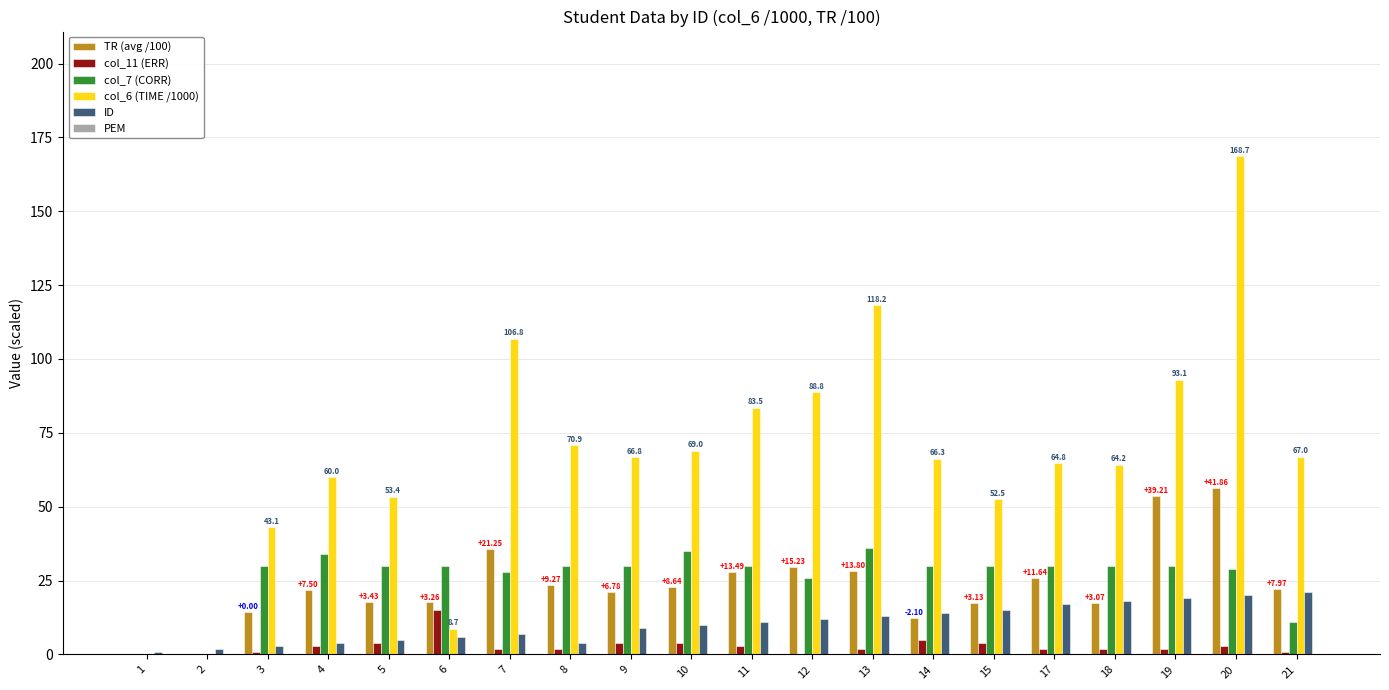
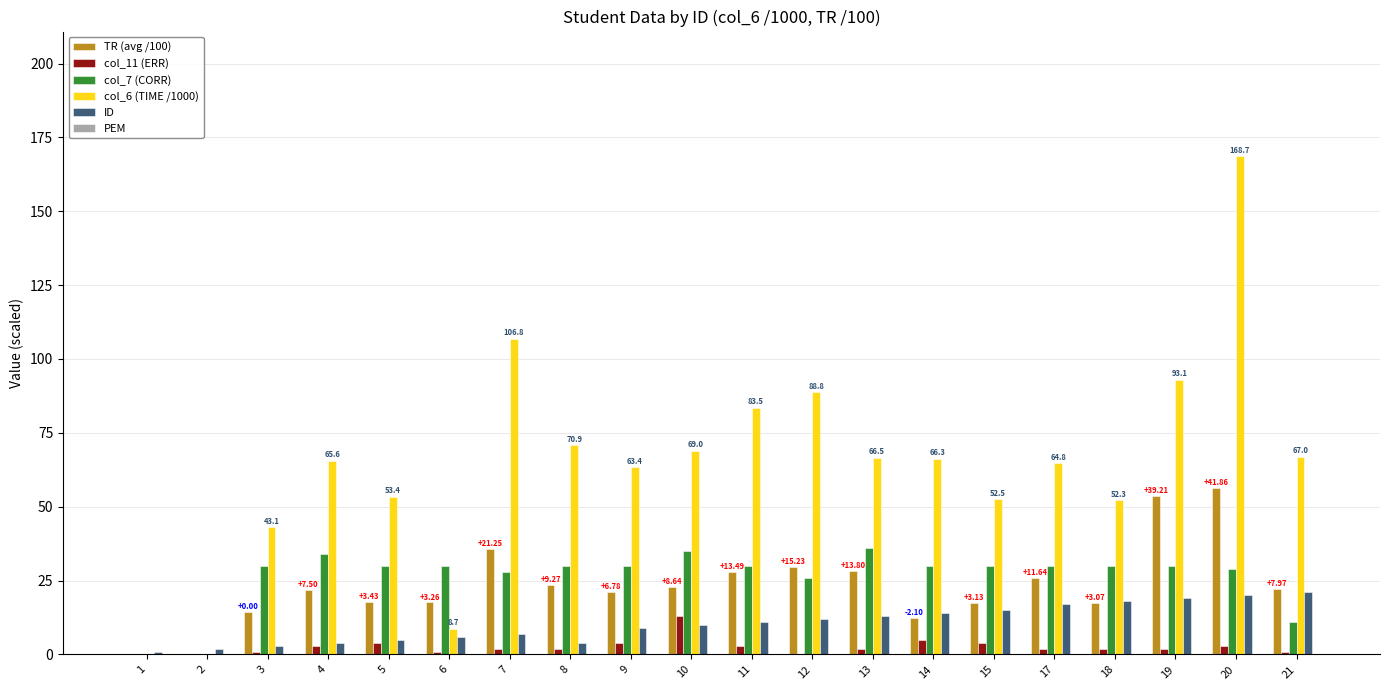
  {
    "TR (avg /100)": {
      "1": 0,
      "2": 0
    },
    "col_11 (ERR)": {
      "1": 0,
      "2": 0,
      "3": 1,
      "4": 3,
      "5": 4,
-     "6": 15,
+     "6": 1,
      "7": 2,
      "8": 2,
      "9": 4,
-     "10": 4,
+     "10": 13,
      "11": 3,
      "12": 0,
      "13": 2,
      "14": 5,
      "15": 4,
      "17": 2,
      "18": 2,
      "19": 2,
      "20": 3,
      "21": 1
    },
    "col_7 (CORR)": {
      "1": 0,
      "2": 0,
      "3": 30,
      "4": 34,
      "5": 30,
      "6": 30,
      "7": 28,
      "8": 30,
      "9": 30,
      "10": 35,
      "11": 30,
      "12": 26,
      "13": 36,
      "14": 30,
      "15": 30,
      "17": 30,
      "18": 30,
      "19": 30,
      "20": 29,
      "21": 11
    },
    "col_6 (TIME /1000)": {
      "3": 43.1,
-     "4": 60.0,
+     "4": 65.6,
      "5": 53.4,
      "6": 8.7,
      "7": 106.8,
      "8": 70.9,
-     "9": 66.8,
+     "9": 63.4,
      "10": 69.0,
      "11": 83.5,
      "12": 88.8,
-     "13": 118.2,
+     "13": 66.5,
      "14": 66.3,
      "15": 52.5,
      "17": 64.8,
-     "18": 64.2,
+     "18": 52.3,
      "19": 93.1,
      "20": 168.7,
      "21": 67.0
    },
    "ID": {
      "1": 1,
      "2": 2,
      "3": 3,
      "4": 4,
      "5": 5,
      "6": 6,
      "7": 7,
      "8": 4,
      "9": 9,
      "10": 10,
      "11": 11,
      "12": 12,
      "13": 13,
      "14": 14,
      "15": 15,
      "17": 17,
      "18": 18,
      "19": 19,
      "20": 20,
      "21": 21
    },
    "PEM": {
      "1": 0,
      "2": 0,
      "3": 0,
      "4": 0,
      "5": 0,
      "6": 0,
      "7": 0,
      "8": 0,
      "9": 0,
      "10": 0,
      "11": 0,
      "12": 0,
      "13": 0,
      "14": 0,
      "15": 0,
      "17": 0,
      "18": 0,
      "19": 0,
      "20": 0,
      "21": 0
    }
  }
